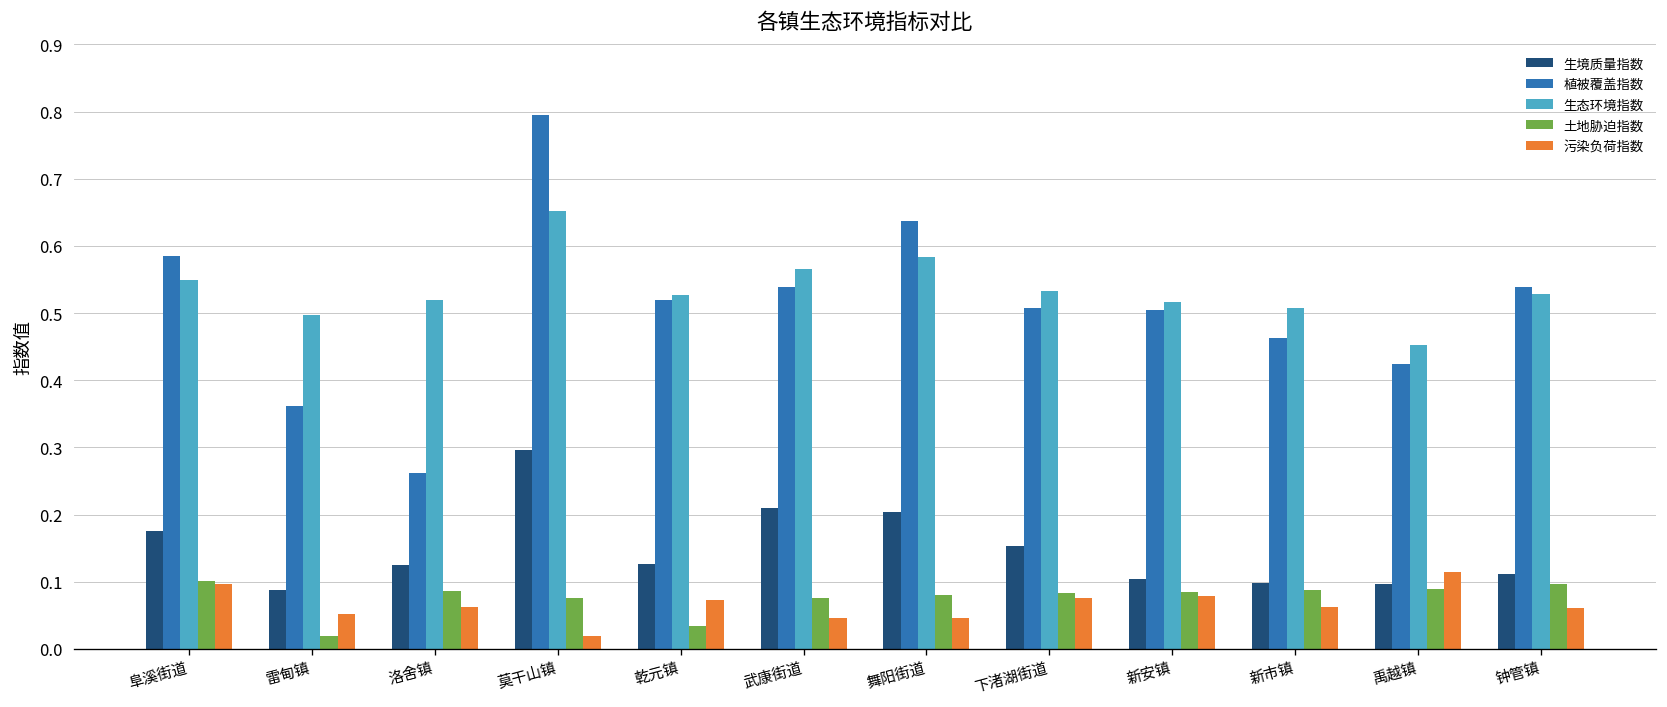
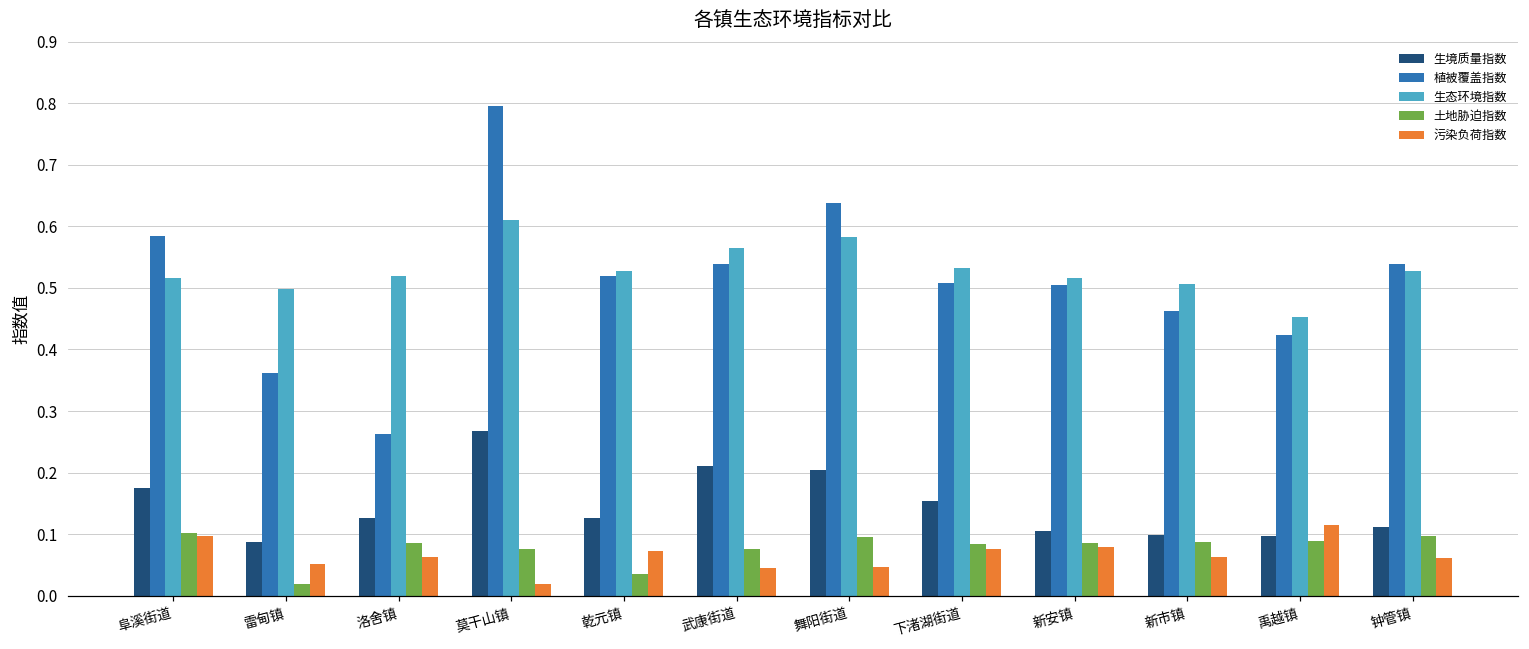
  {
    "生境质量指数": {
      "阜溪街道": 0.17,
      "雷甸镇": 0.09,
      "洛舍镇": 0.13,
-     "莫干山镇": 0.30,
+     "莫干山镇": 0.27,
      "乾元镇": 0.13,
      "武康街道": 0.21,
      "舞阳街道": 0.20,
      "下渚湖街道": 0.15,
      "新安镇": 0.10,
      "新市镇": 0.10,
      "禹越镇": 0.10,
      "钟管镇": 0.11
    },
    "植被覆盖指数": {
      "阜溪街道": 0.58,
      "雷甸镇": 0.36,
      "洛舍镇": 0.26,
      "莫干山镇": 0.80,
      "乾元镇": 0.52,
      "武康街道": 0.54,
      "舞阳街道": 0.64,
      "下渚湖街道": 0.51,
      "新安镇": 0.50,
      "新市镇": 0.46,
      "禹越镇": 0.42,
      "钟管镇": 0.54
    },
    "生态环境指数": {
-     "阜溪街道": 0.55,
+     "阜溪街道": 0.52,
      "雷甸镇": 0.50,
      "洛舍镇": 0.52,
-     "莫干山镇": 0.65,
+     "莫干山镇": 0.61,
      "乾元镇": 0.53,
      "武康街道": 0.57,
      "舞阳街道": 0.58,
      "下渚湖街道": 0.53,
      "新安镇": 0.52,
      "新市镇": 0.51,
      "禹越镇": 0.45,
      "钟管镇": 0.53
    },
    "土地胁迫指数": {
      "阜溪街道": 0.10,
      "雷甸镇": 0.02,
      "洛舍镇": 0.09,
      "莫干山镇": 0.08,
      "乾元镇": 0.03,
      "武康街道": 0.08,
-     "舞阳街道": 0.08,
+     "舞阳街道": 0.10,
      "下渚湖街道": 0.08,
      "新安镇": 0.09,
      "新市镇": 0.09,
      "禹越镇": 0.09,
      "钟管镇": 0.10
    },
    "污染负荷指数": {
      "阜溪街道": 0.10,
      "雷甸镇": 0.05,
      "洛舍镇": 0.06,
      "莫干山镇": 0.02,
      "乾元镇": 0.07,
      "武康街道": 0.05,
      "舞阳街道": 0.05,
      "下渚湖街道": 0.08,
      "新安镇": 0.08,
      "新市镇": 0.06,
      "禹越镇": 0.12,
      "钟管镇": 0.06
    }
  }
